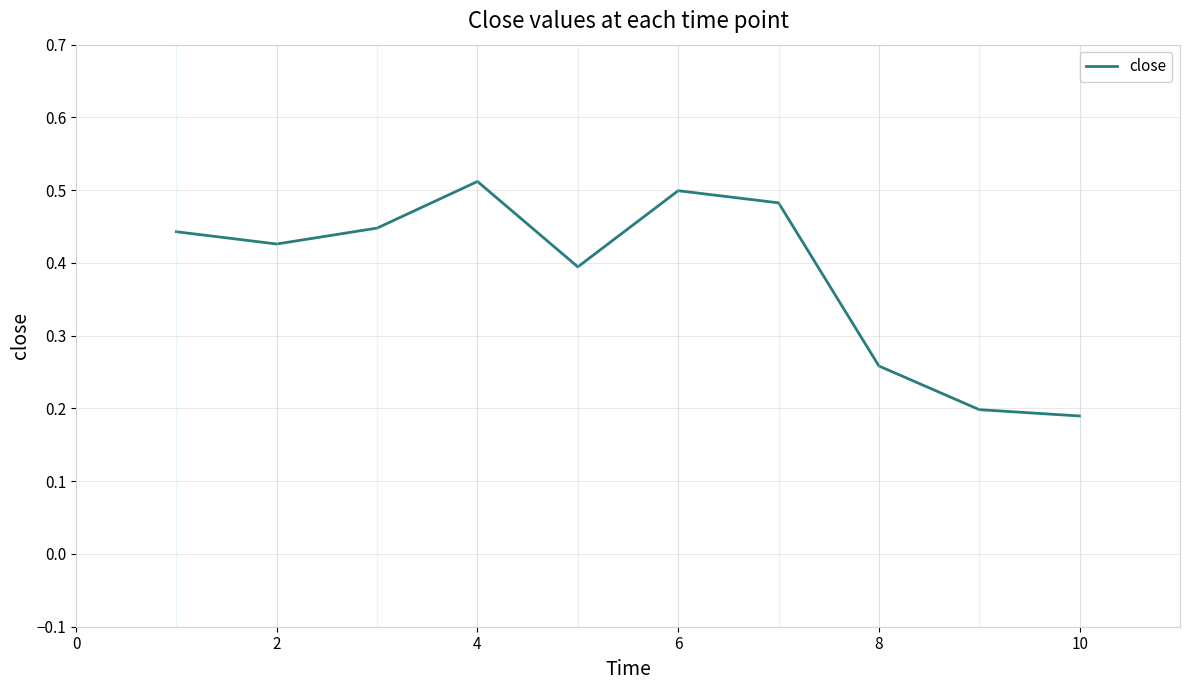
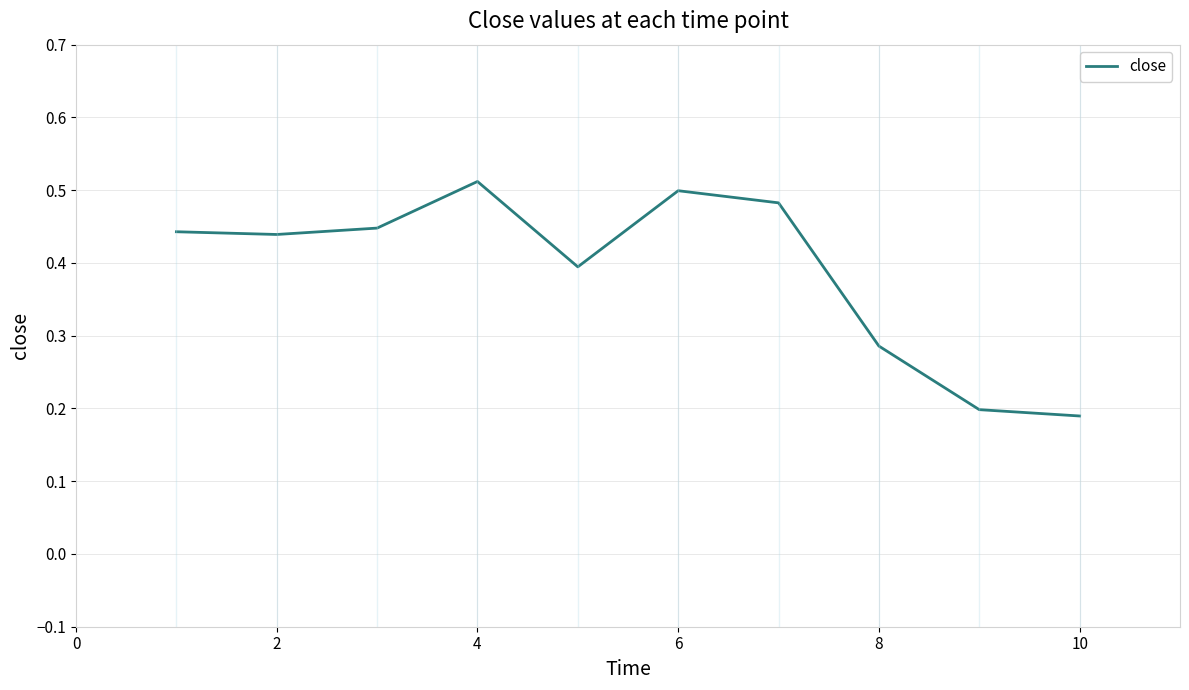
  {
-   "2": 0.43,
+   "2": 0.44,
    "4": 0.51,
    "6": 0.50,
-   "8": 0.26,
+   "8": 0.29,
    "10": 0.19
  }
